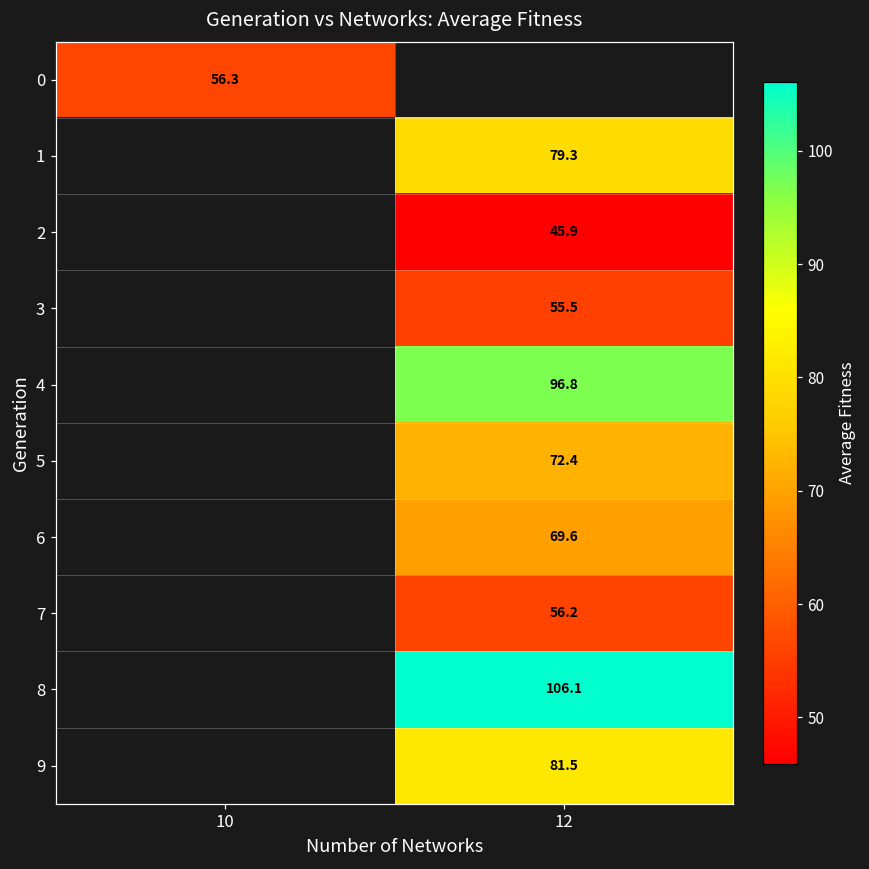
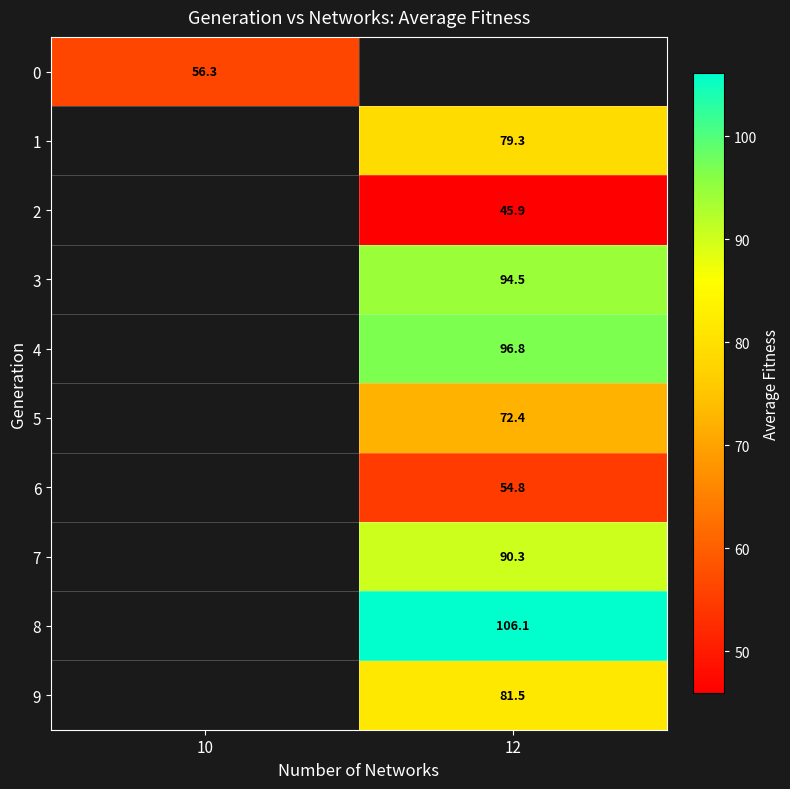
  {
    "0": {
      "10": 56.3
    },
    "1": {
      "12": 79.3
    },
    "2": {
      "12": 45.9
    },
    "3": {
-     "12": 55.5
+     "12": 94.5
    },
    "4": {
      "12": 96.8
    },
    "5": {
      "12": 72.4
    },
    "6": {
-     "12": 69.6
+     "12": 54.8
    },
    "7": {
-     "12": 56.2
+     "12": 90.3
    },
    "8": {
      "12": 106.1
    },
    "9": {
      "12": 81.5
    }
  }
